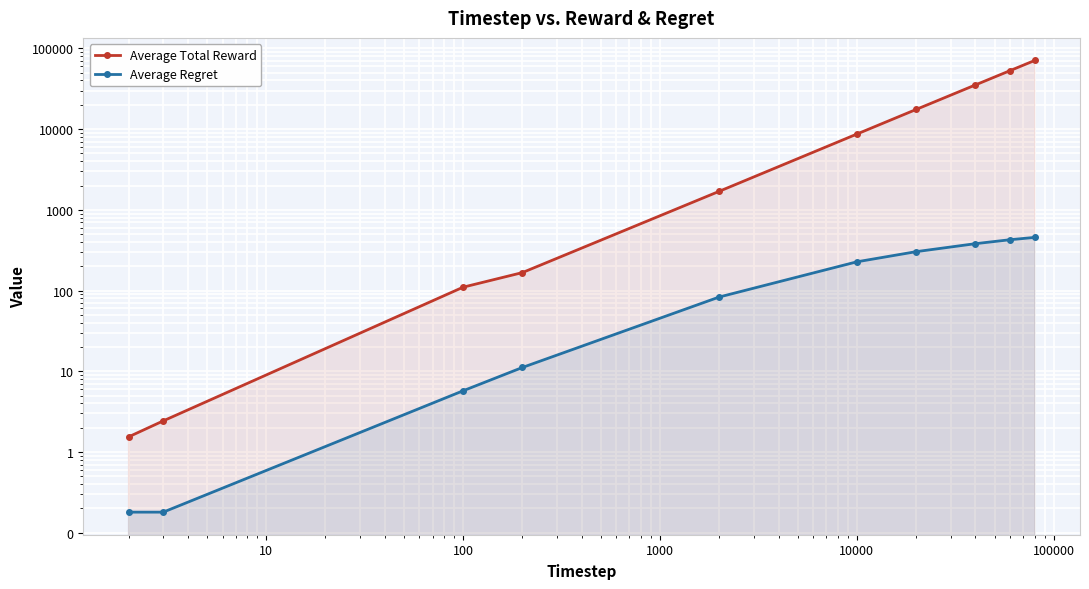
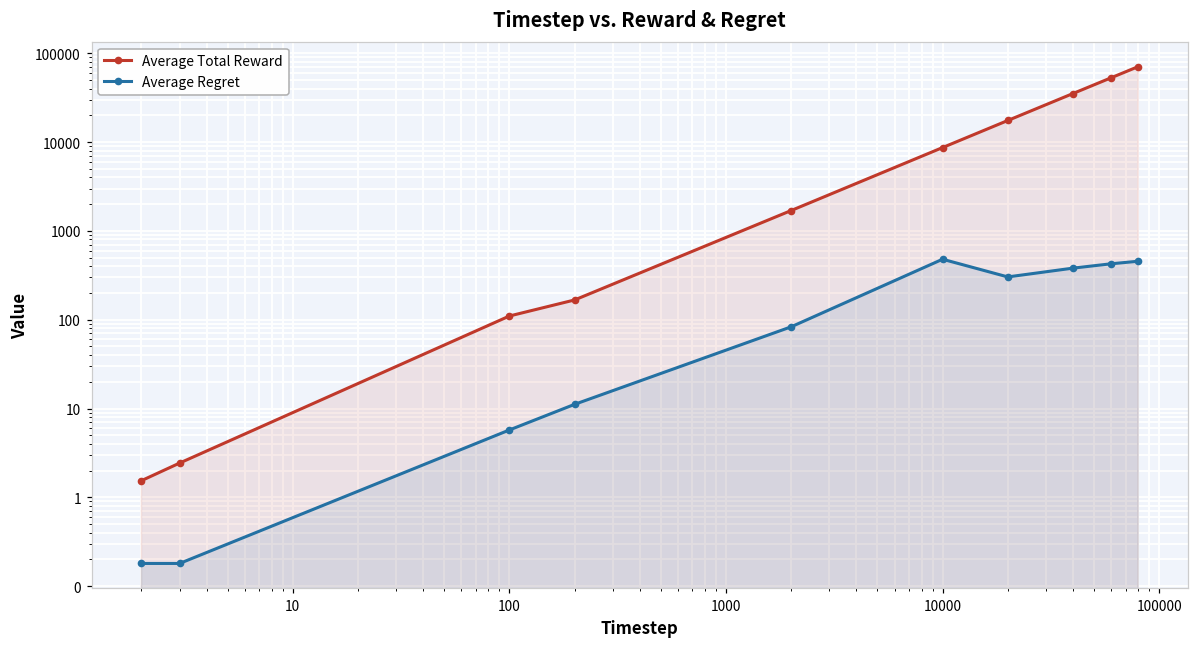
  {
    "Average Total Reward": {
      "100": 110,
      "10000": 9000
    },
    "Average Regret": {
      "100": 6,
-     "10000": 230
+     "10000": 500
    }
  }
